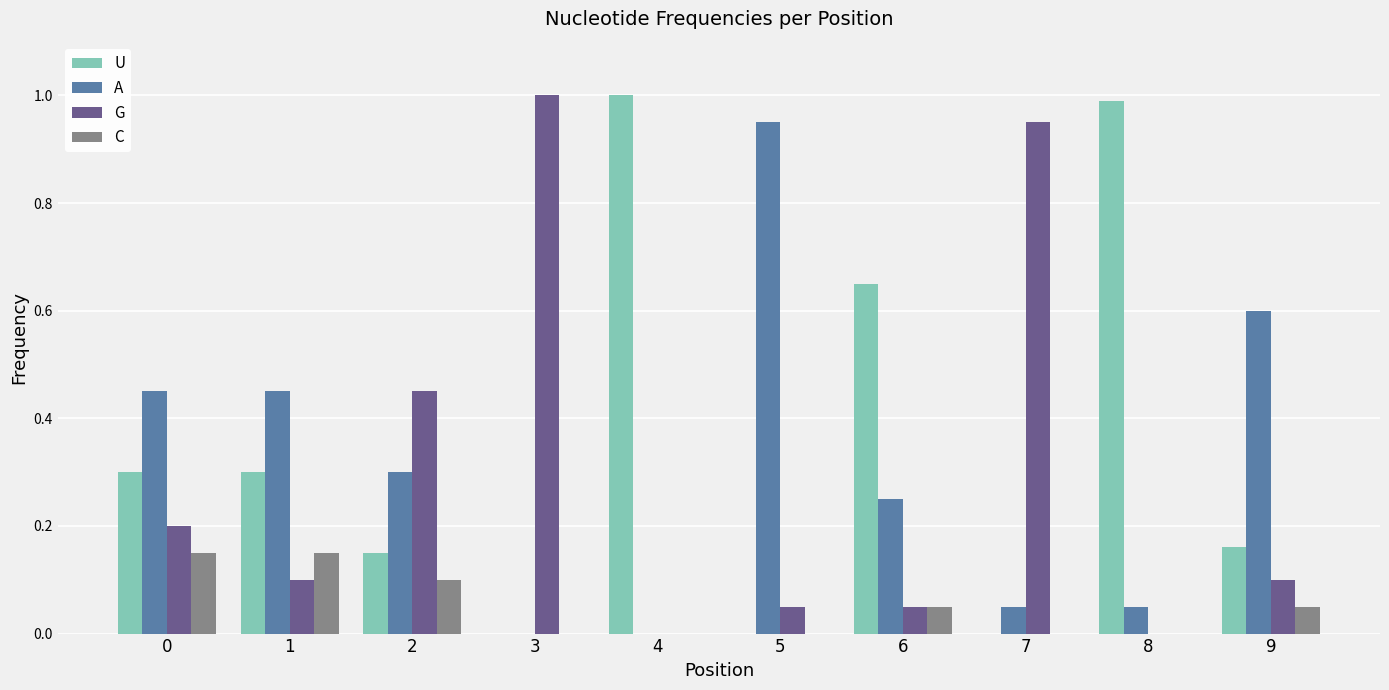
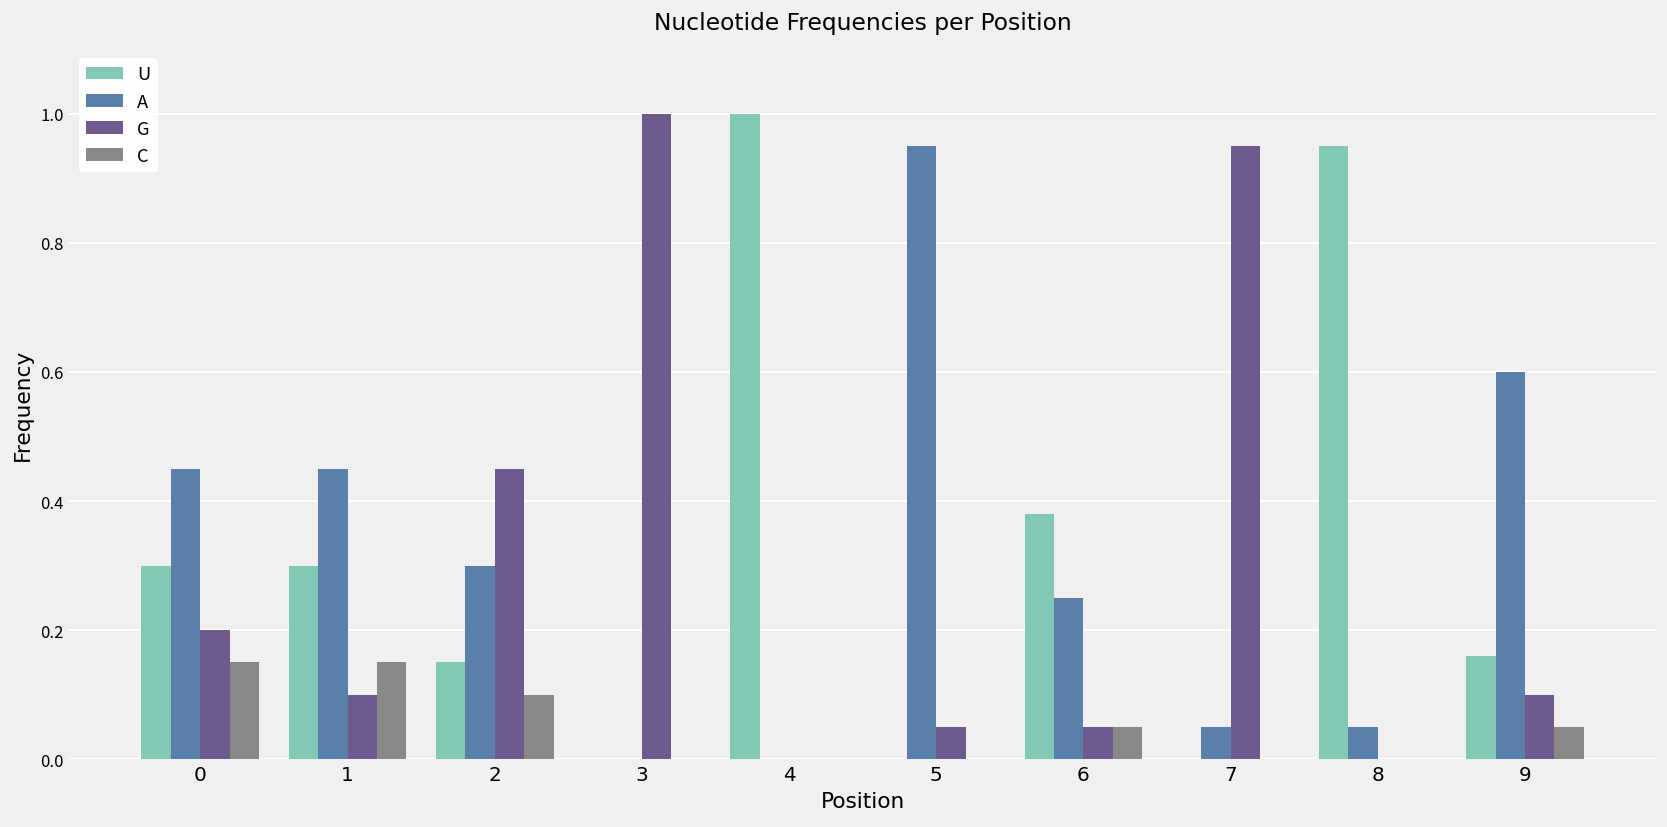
  {
    "U": {
      "0": 0.30,
      "1": 0.30,
      "2": 0.15,
      "3": 0.00,
      "4": 1.00,
      "5": 0.00,
-     "6": 0.65,
+     "6": 0.38,
      "7": 0.00,
-     "8": 0.99,
+     "8": 0.95,
      "9": 0.16
    }
  }
